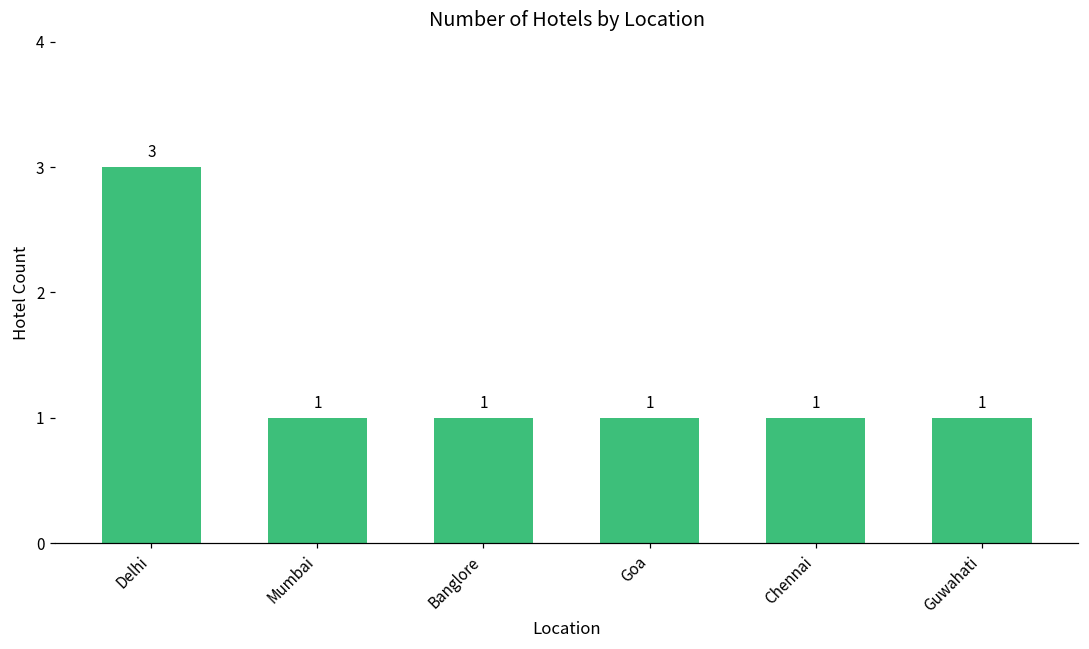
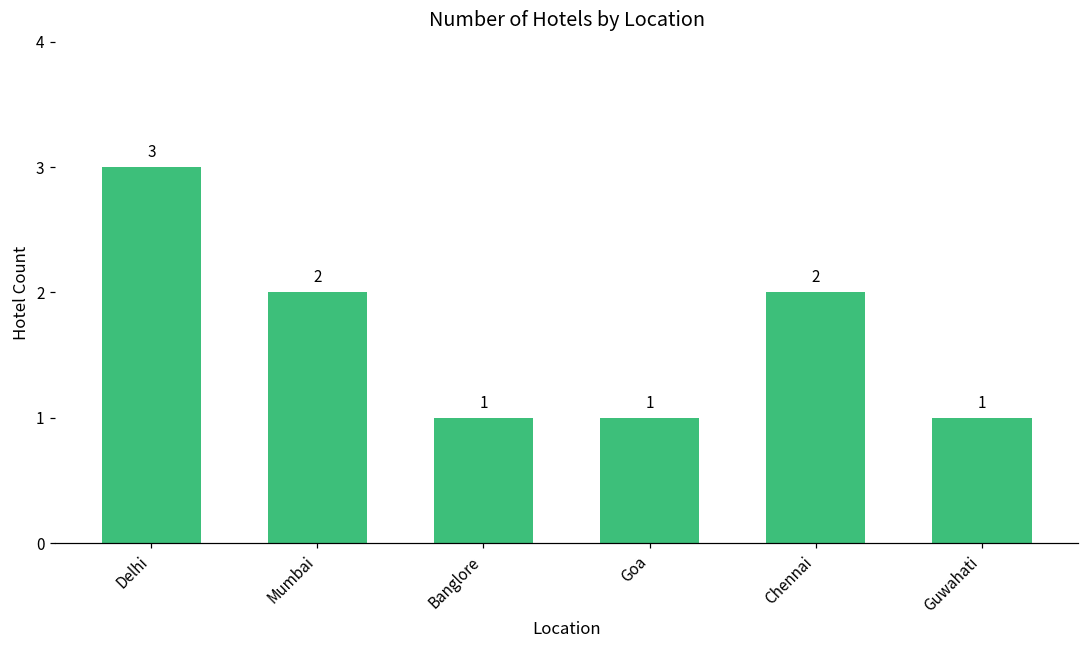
  {
    "Delhi": 3,
-   "Mumbai": 1,
+   "Mumbai": 2,
    "Banglore": 1,
    "Goa": 1,
-   "Chennai": 1,
+   "Chennai": 2,
    "Guwahati": 1
  }
